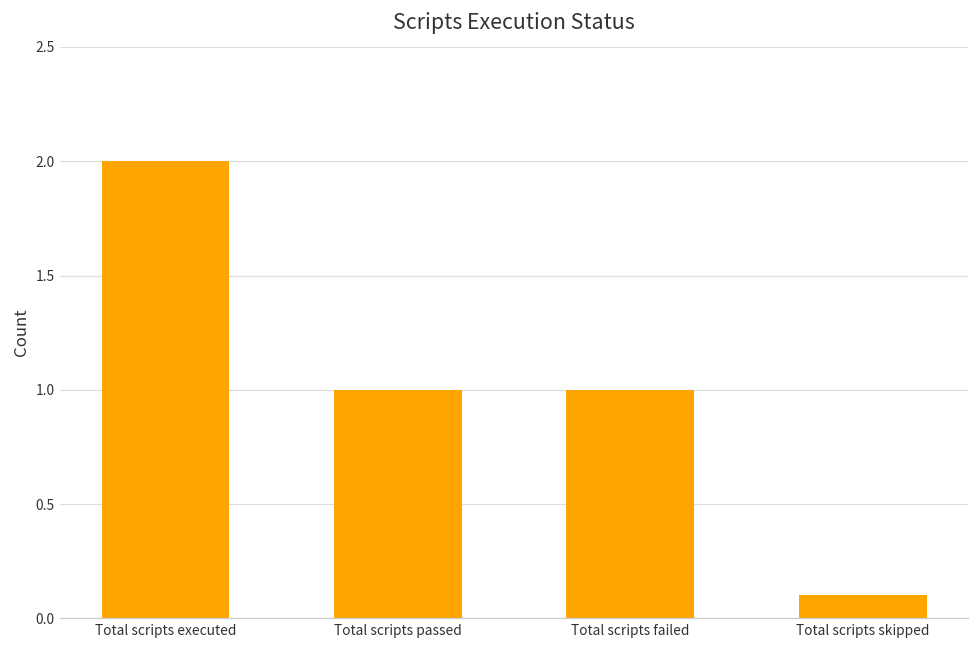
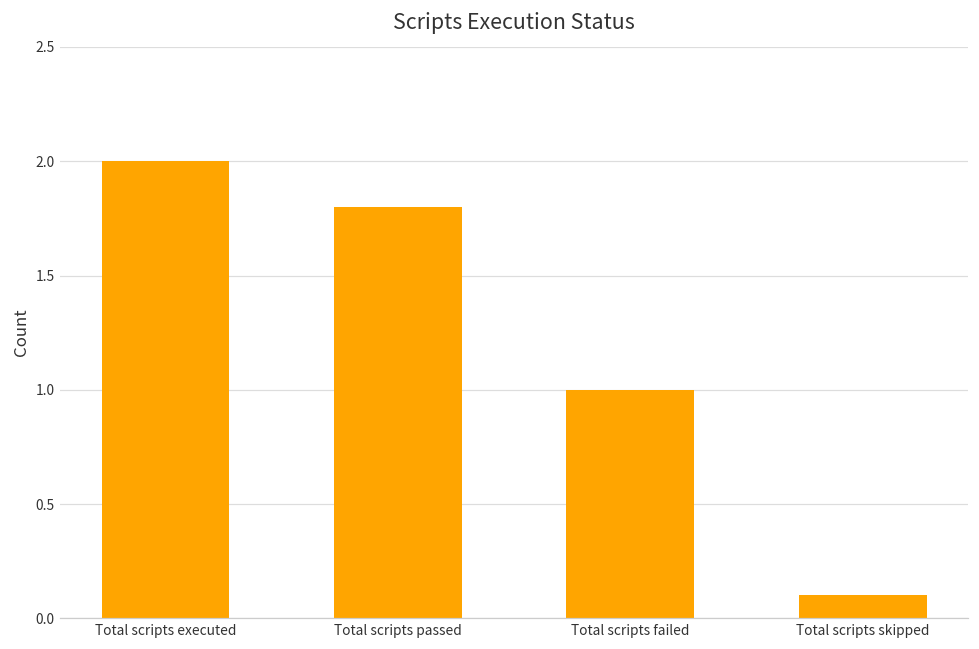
  {
    "Total scripts executed": 2.0,
-   "Total scripts passed": 1.0,
+   "Total scripts passed": 1.8,
    "Total scripts failed": 1.0,
    "Total scripts skipped": 0.1
  }
